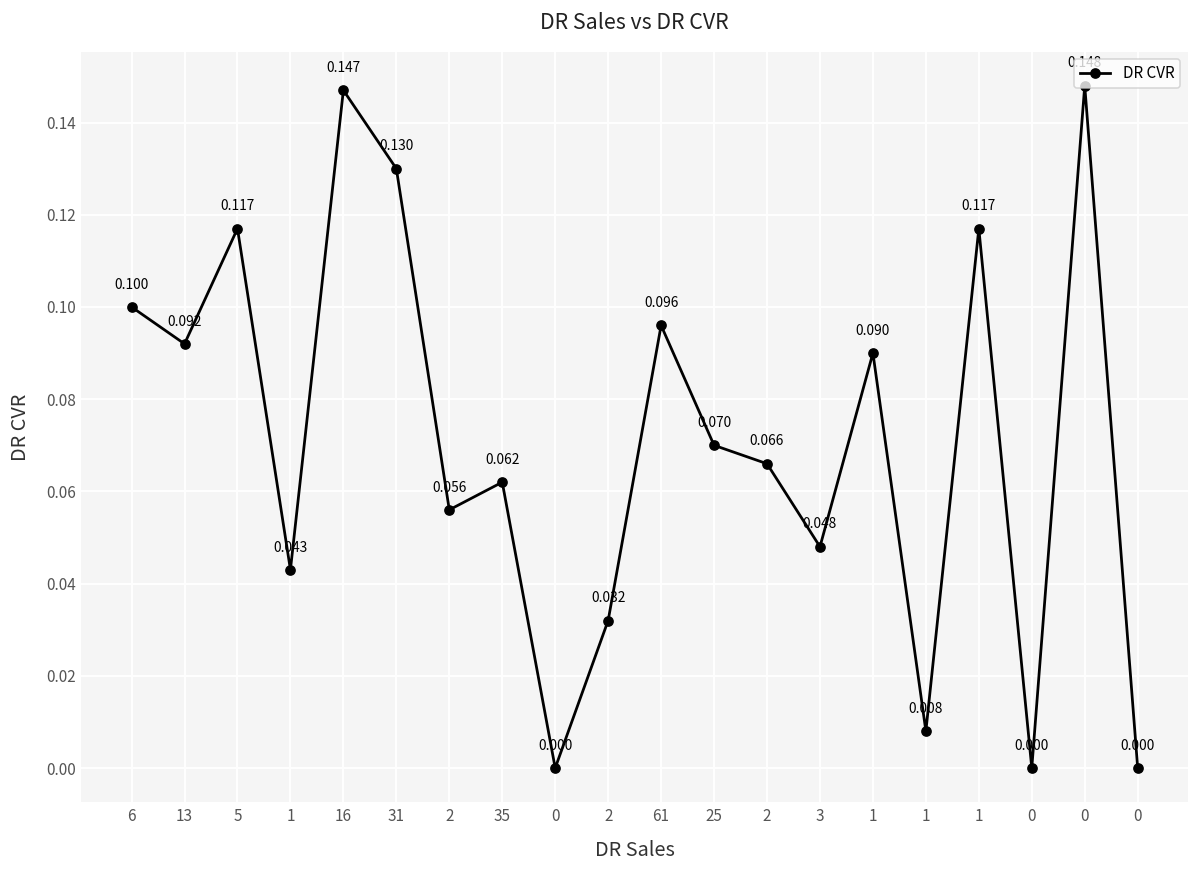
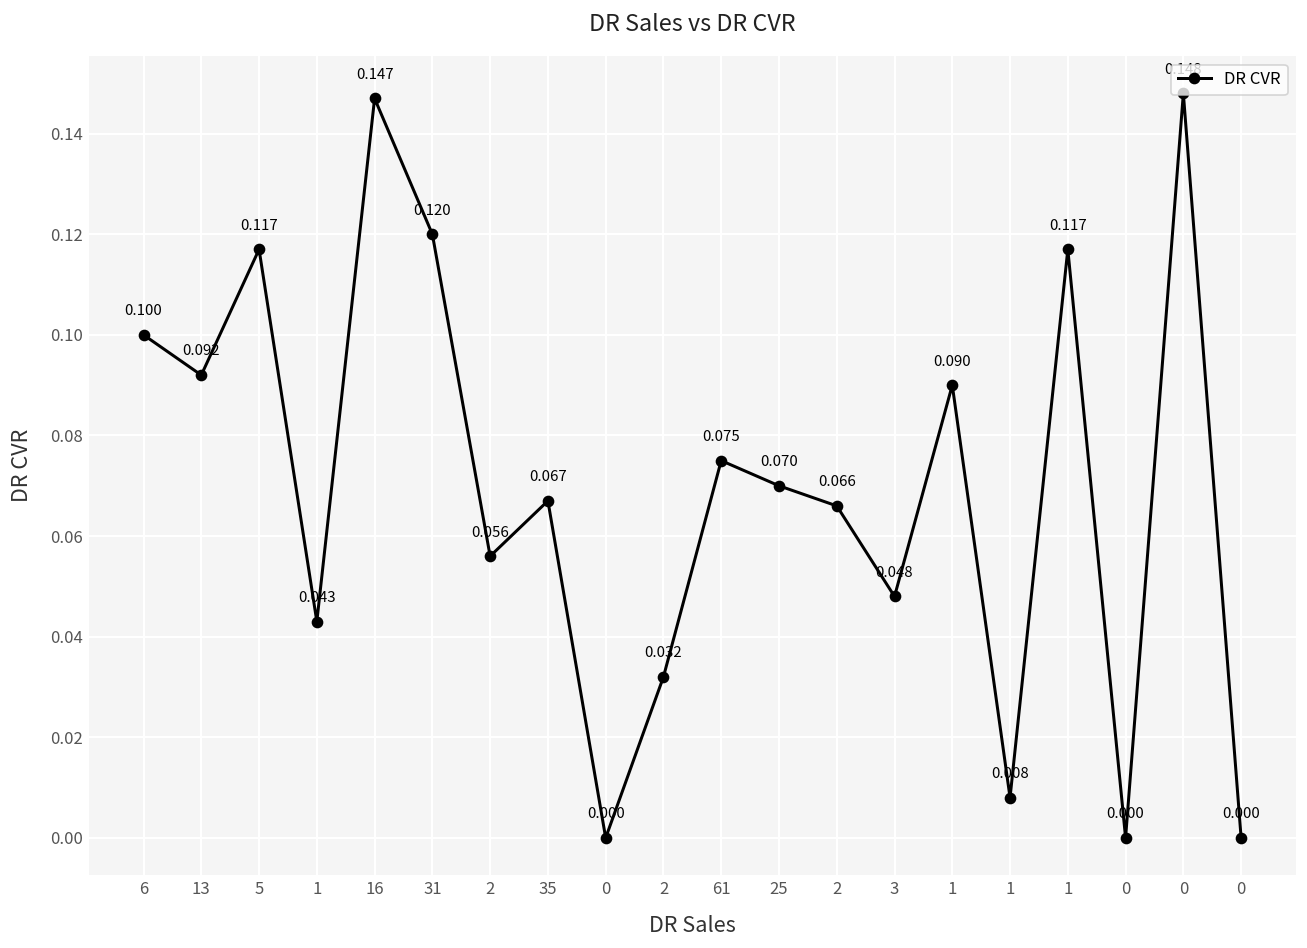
  {
    "6": 0.100,
    "13": 0.092,
    "5": 0.117,
    "16": 0.147,
-   "31": 0.130,
-   "35": 0.062,
-   "61": 0.096,
+   "31": 0.120,
+   "35": 0.067,
+   "61": 0.075,
    "25": 0.070,
    "3": 0.048
  }
